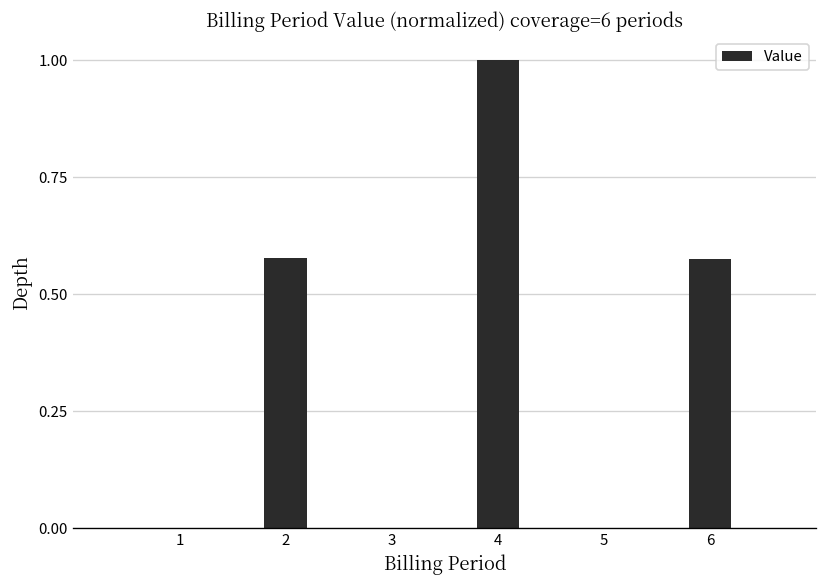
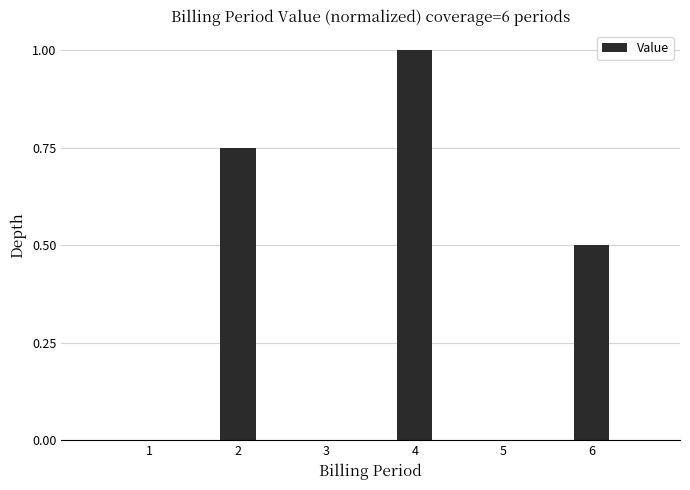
  {
-   "2": 0.58,
+   "2": 0.75,
    "4": 1.00,
-   "6": 0.58
+   "6": 0.50
  }
